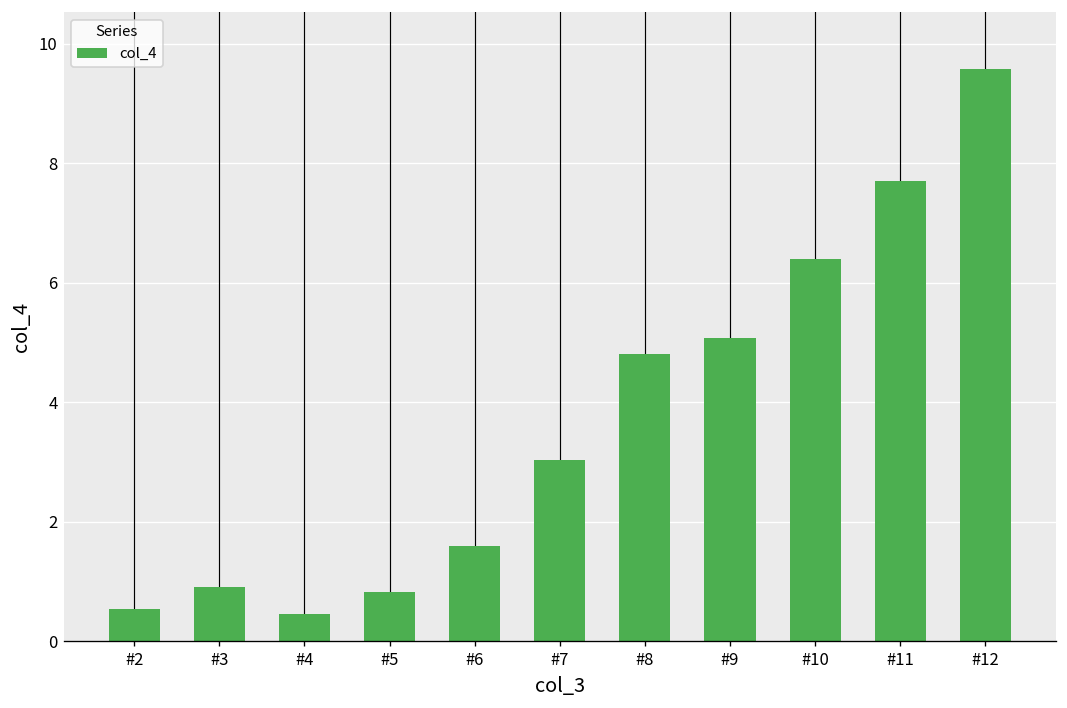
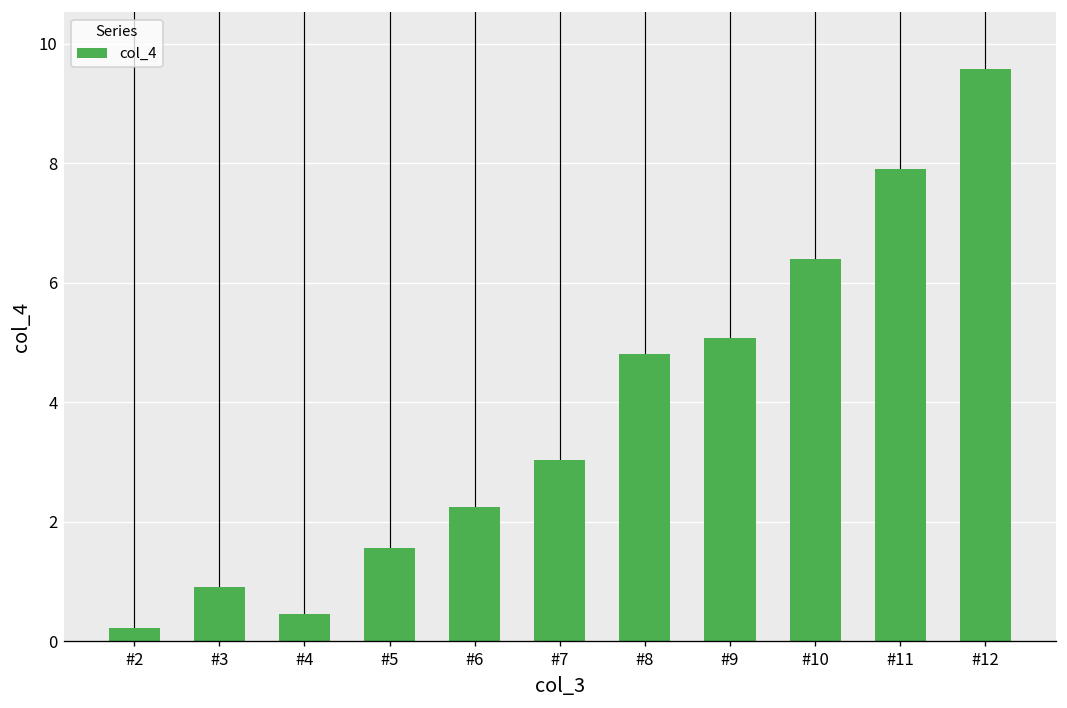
  {
-   "#2": 0.5,
+   "#2": 0.2,
    "#3": 0.9,
    "#4": 0.5,
-   "#5": 0.8,
-   "#6": 1.6,
+   "#5": 1.6,
+   "#6": 2.3,
    "#7": 3.0,
    "#8": 4.8,
    "#9": 5.1,
    "#10": 6.4,
-   "#11": 7.7,
+   "#11": 7.9,
    "#12": 9.6
  }
